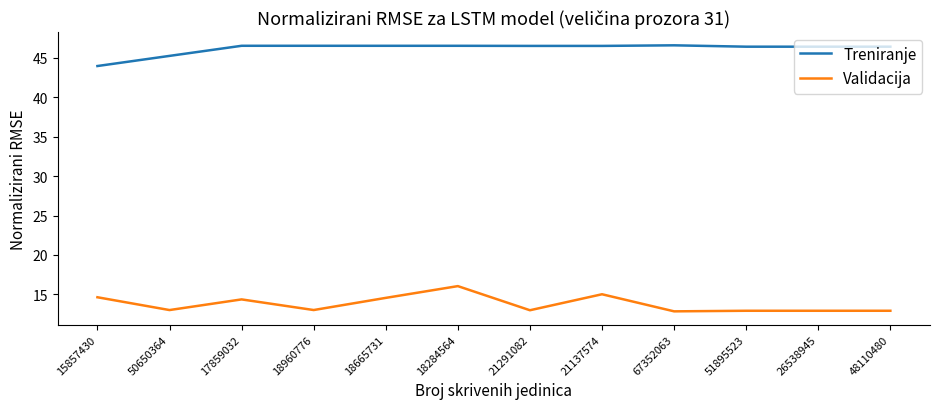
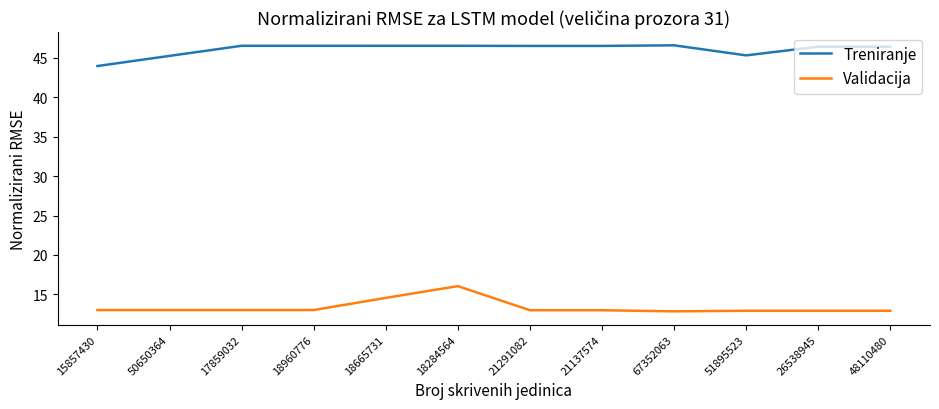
  {
    "Treniranje": {
      "15857430": 44,
      "50650364": 45,
      "17859032": 47,
      "18960776": 47,
      "18665731": 47,
      "18284564": 47,
      "21291082": 47,
      "21137574": 47,
      "67352063": 47,
-     "51895523": 46
+     "51895523": 45
    },
    "Validacija": {
-     "15857430": 15,
+     "15857430": 13,
      "50650364": 13,
-     "17859032": 14,
+     "17859032": 13,
      "18960776": 13,
      "18665731": 15,
      "18284564": 16,
      "21291082": 13,
-     "21137574": 15,
+     "21137574": 13,
      "67352063": 13,
      "51895523": 13,
      "26538945": 13,
      "48110480": 13
    }
  }
